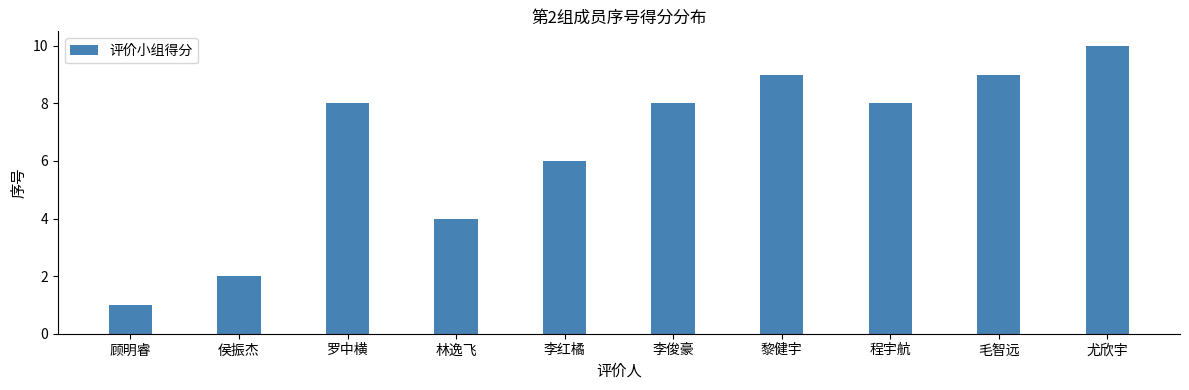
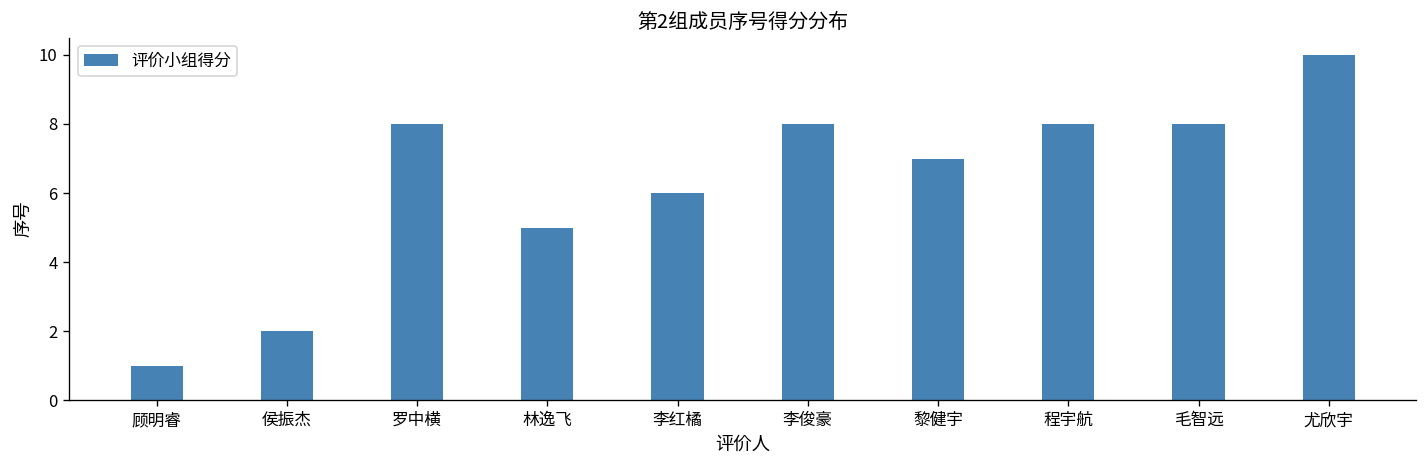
  {
    "顾明睿": 1,
    "侯振杰": 2,
    "罗中横": 8,
-   "林逸飞": 4,
+   "林逸飞": 5,
    "李红橘": 6,
    "李俊豪": 8,
-   "黎健宇": 9,
+   "黎健宇": 7,
    "程宇航": 8,
-   "毛智远": 9,
+   "毛智远": 8,
    "尤欣宇": 10
  }
